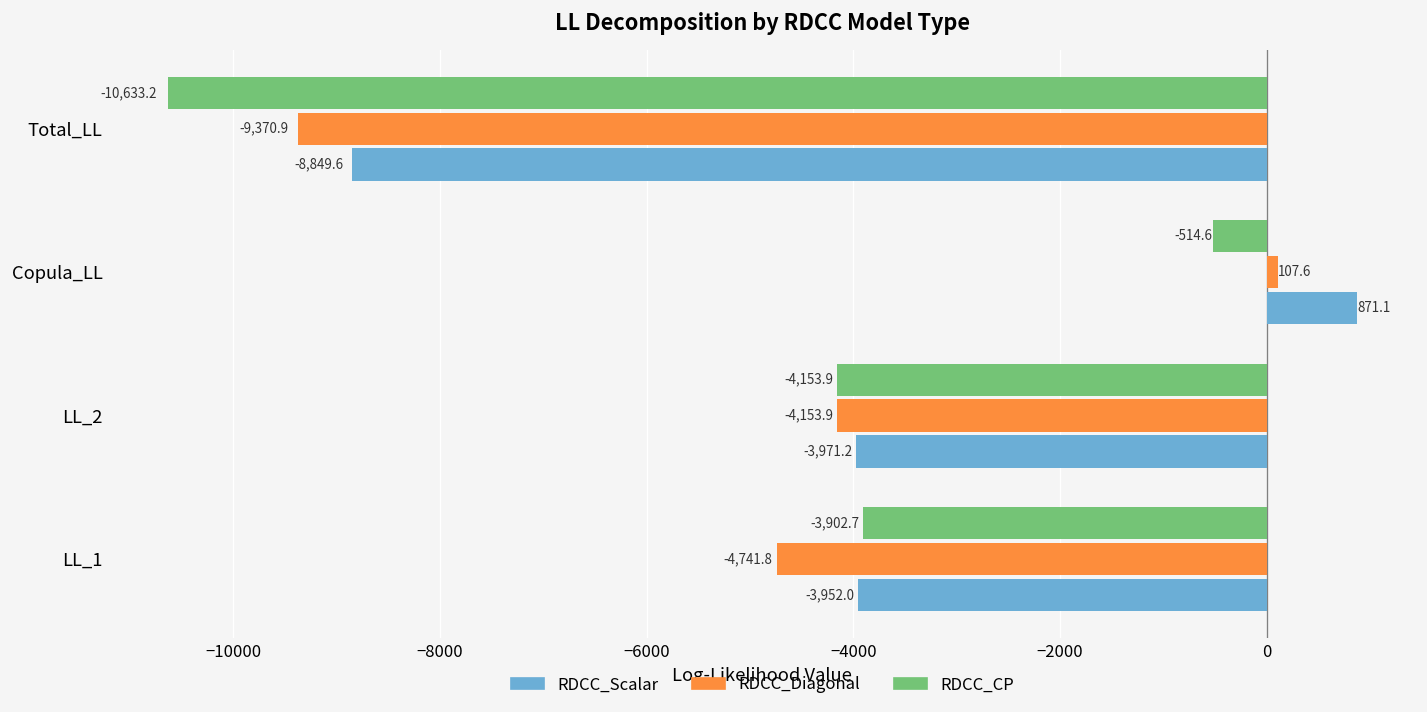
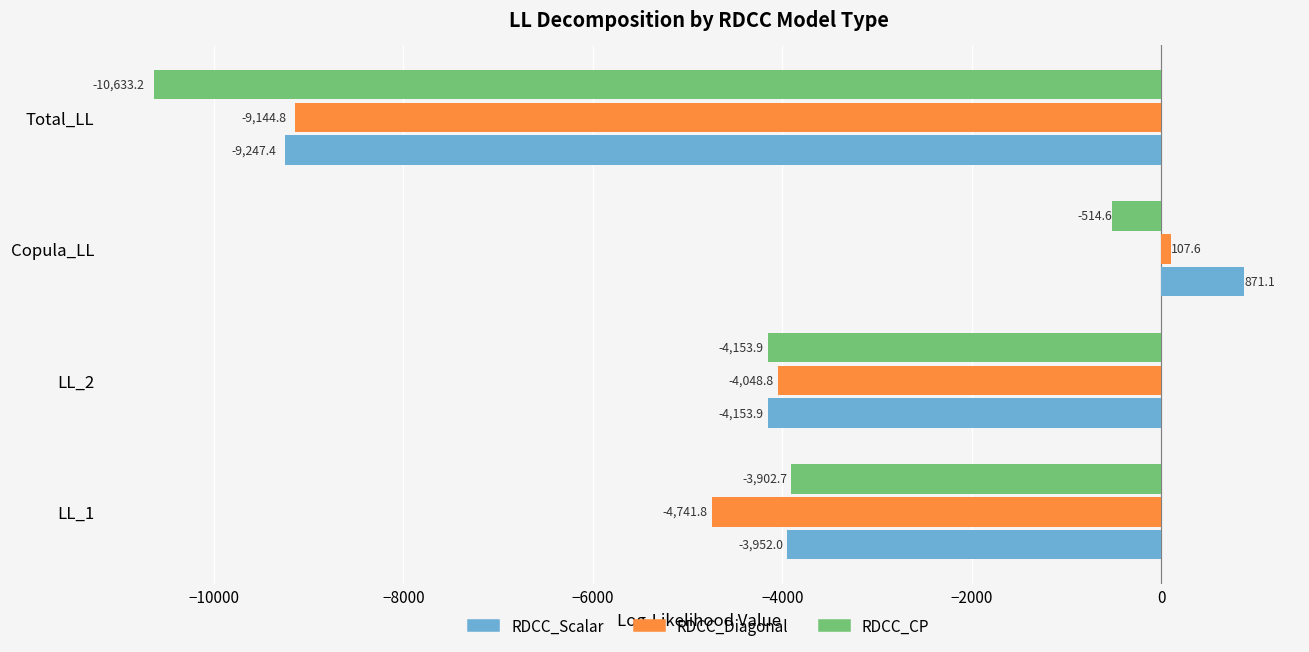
  {
    "RDCC_Scalar": {
-     "Total_LL": "-8,849.6",
+     "Total_LL": "-9,247.4",
      "Copula_LL": "871.1",
-     "LL_2": "-3,971.2",
+     "LL_2": "-4,153.9",
      "LL_1": "-3,952.0"
    },
    "RDCC_Diagonal": {
-     "Total_LL": "-9,370.9",
+     "Total_LL": "-9,144.8",
      "Copula_LL": "107.6",
-     "LL_2": "-4,153.9",
+     "LL_2": "-4,048.8",
      "LL_1": "-4,741.8"
    },
    "RDCC_CP": {
      "Total_LL": "-10,633.2",
      "Copula_LL": "-514.6",
      "LL_2": "-4,153.9",
      "LL_1": "-3,902.7"
    }
  }
